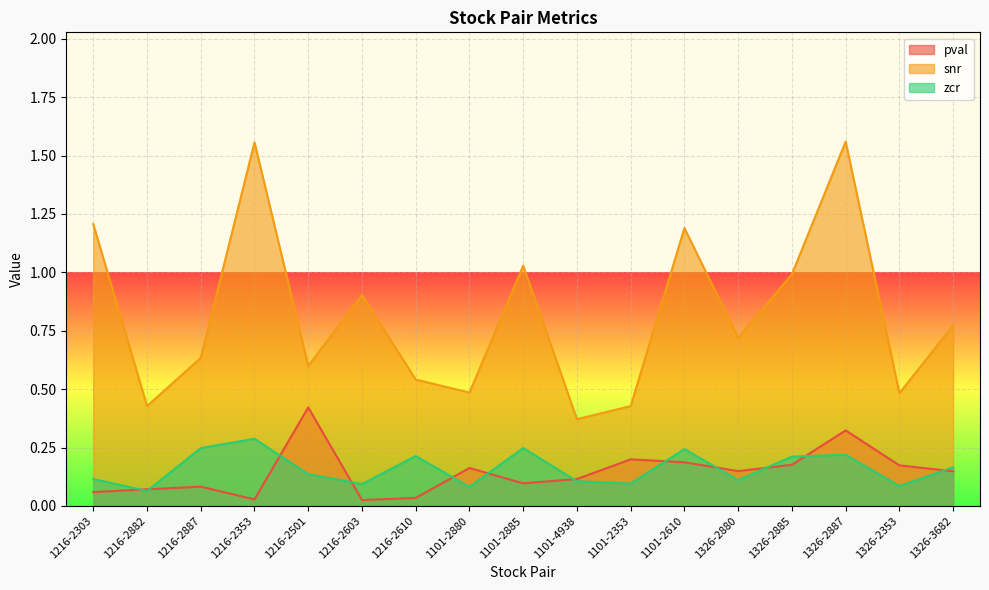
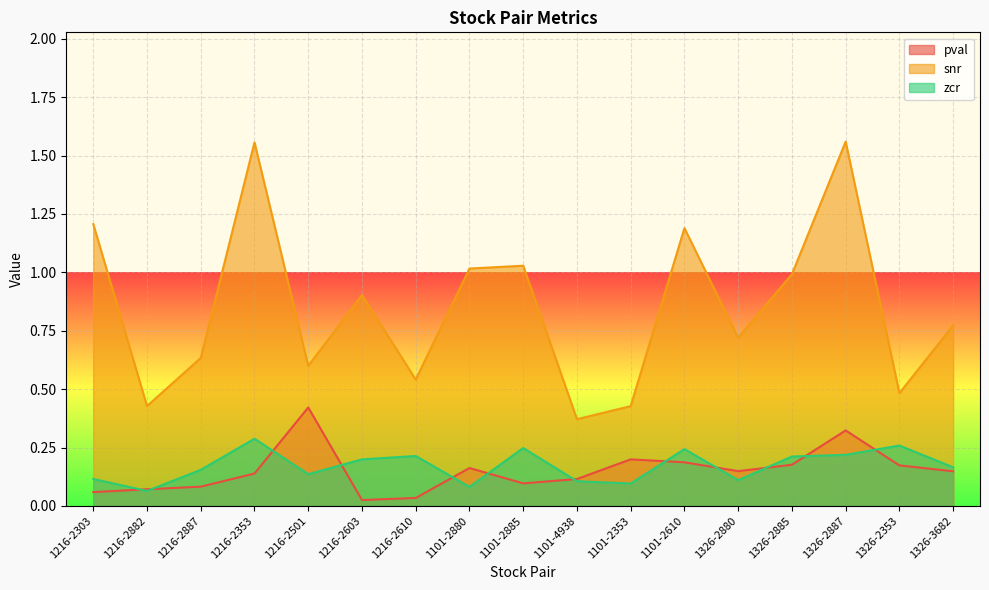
  {
    "pval": {
      "1216-2303": 0.06,
      "1216-2887": 0.08,
-     "1216-2353": 0.03,
+     "1216-2353": 0.14,
      "1216-2501": 0.42,
      "1216-2603": 0.03,
      "1216-2610": 0.03,
      "1101-2880": 0.16,
      "1101-2885": 0.10,
      "1101-2353": 0.20,
      "1101-2610": 0.19,
      "1326-2880": 0.15,
      "1326-2885": 0.18,
      "1326-2887": 0.32,
      "1326-2353": 0.17,
      "1326-3682": 0.15
    },
    "snr": {
      "1216-2303": 1.21,
      "1216-2882": 0.43,
      "1216-2887": 0.63,
      "1216-2353": 1.56,
      "1216-2501": 0.60,
      "1216-2603": 0.90,
      "1216-2610": 0.54,
-     "1101-2880": 0.49,
+     "1101-2880": 1.02,
      "1101-2885": 1.03,
      "1101-4938": 0.37,
      "1101-2353": 0.43,
      "1101-2610": 1.19,
      "1326-2880": 0.72,
      "1326-2885": 0.99,
      "1326-2887": 1.56,
      "1326-2353": 0.48,
      "1326-3682": 0.77
    },
    "zcr": {
      "1216-2303": 0.12,
-     "1216-2887": 0.25,
+     "1216-2887": 0.15,
      "1216-2353": 0.29,
      "1216-2501": 0.14,
-     "1216-2603": 0.09,
+     "1216-2603": 0.20,
      "1216-2610": 0.21,
      "1101-2880": 0.08,
      "1101-2885": 0.25,
      "1101-2353": 0.10,
      "1101-2610": 0.24,
      "1326-2880": 0.11,
      "1326-2885": 0.21,
      "1326-2887": 0.22,
-     "1326-2353": 0.09,
+     "1326-2353": 0.26,
      "1326-3682": 0.17
    }
  }
